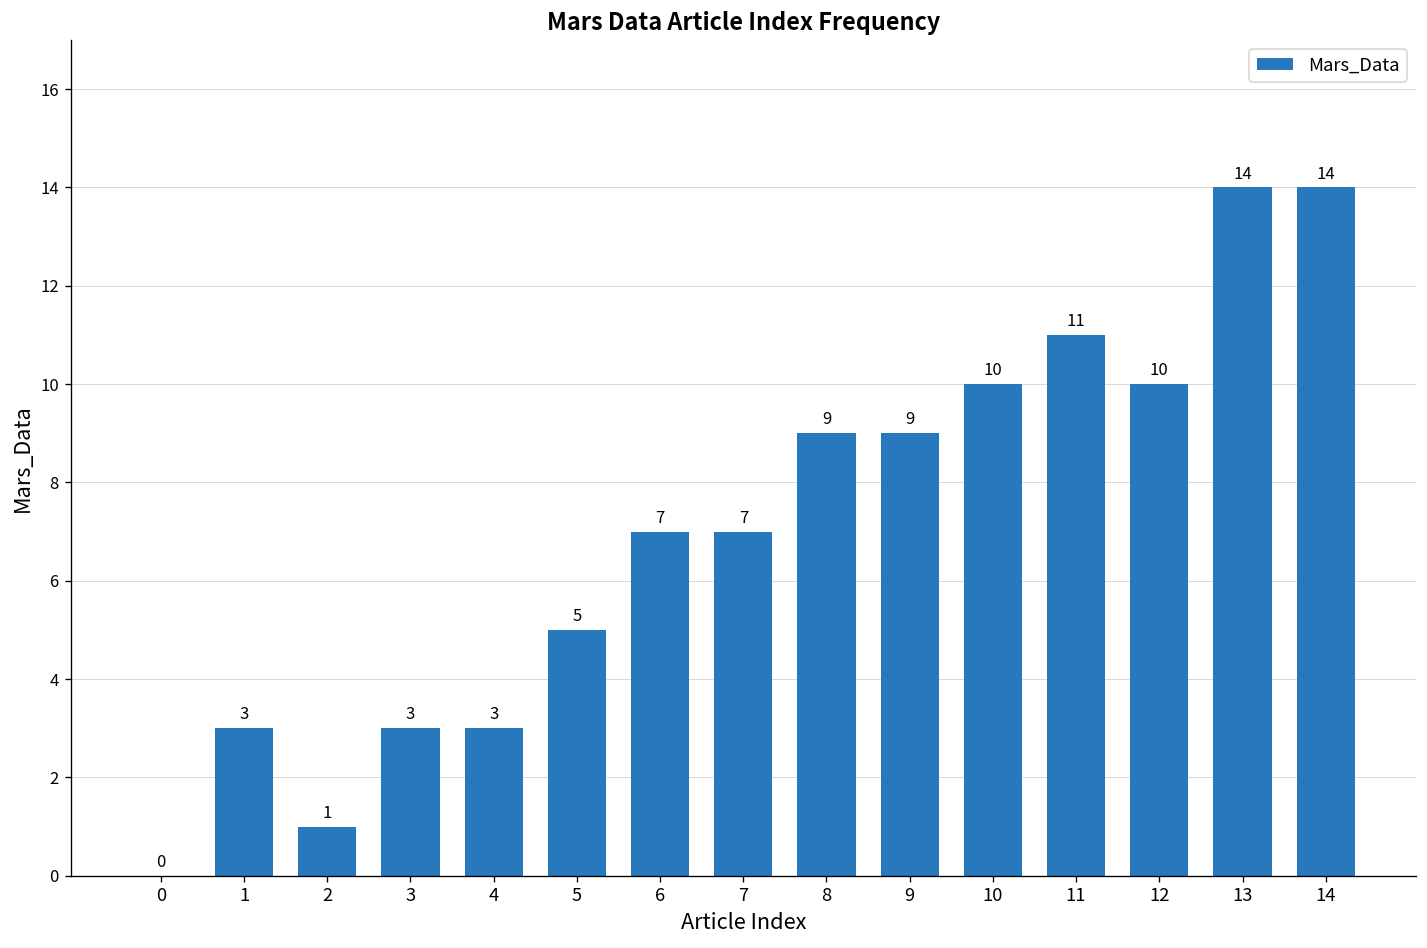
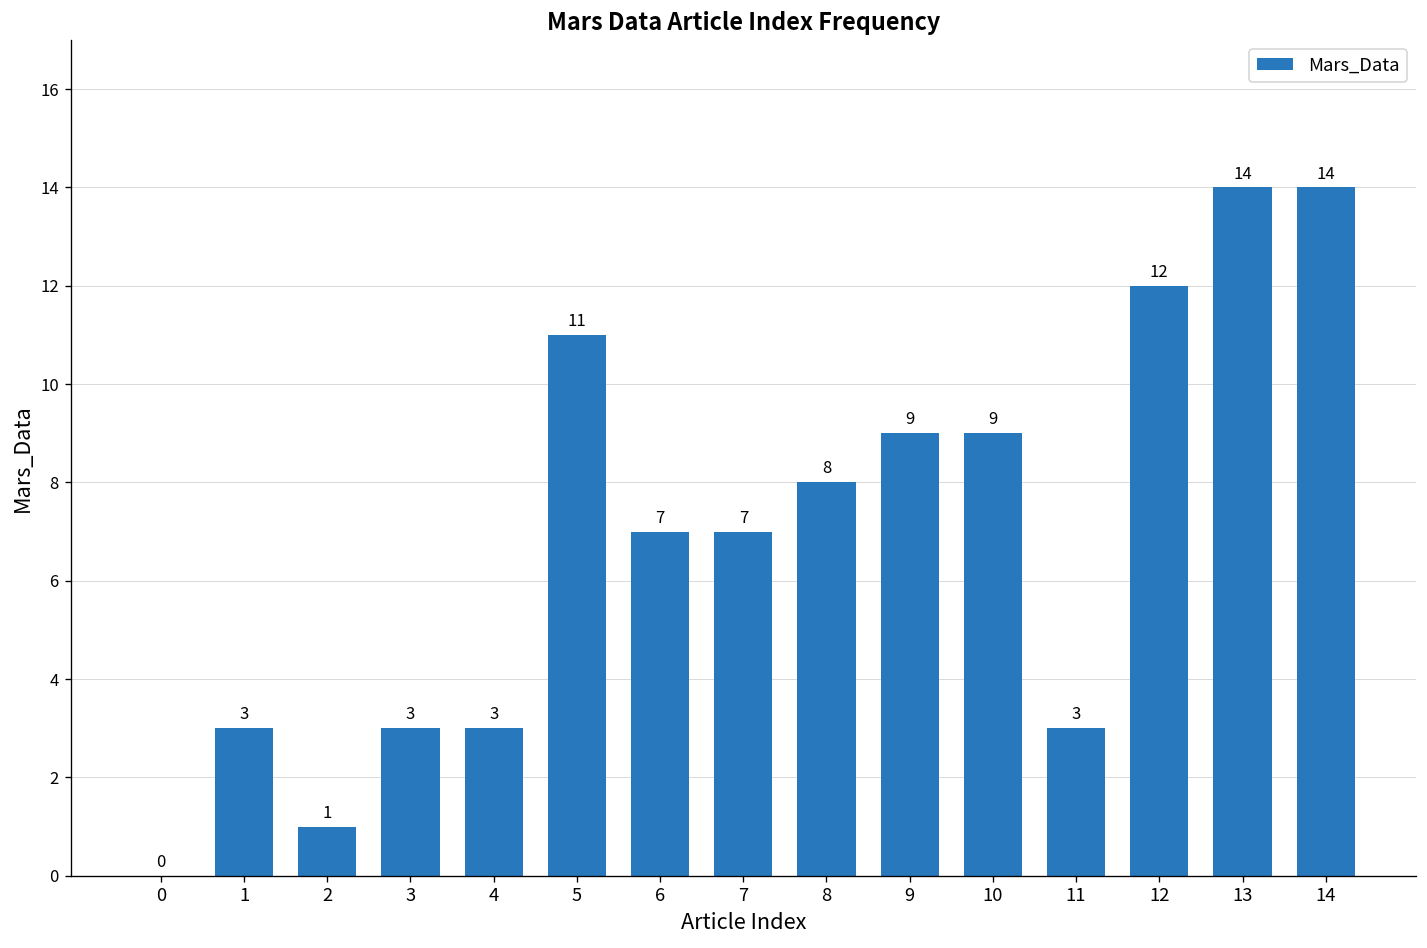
  {
    "0": 0,
    "1": 3,
    "2": 1,
    "3": 3,
    "4": 3,
-   "5": 5,
+   "5": 11,
    "6": 7,
    "7": 7,
-   "8": 9,
+   "8": 8,
    "9": 9,
-   "10": 10,
-   "11": 11,
-   "12": 10,
+   "10": 9,
+   "11": 3,
+   "12": 12,
    "13": 14,
    "14": 14
  }
